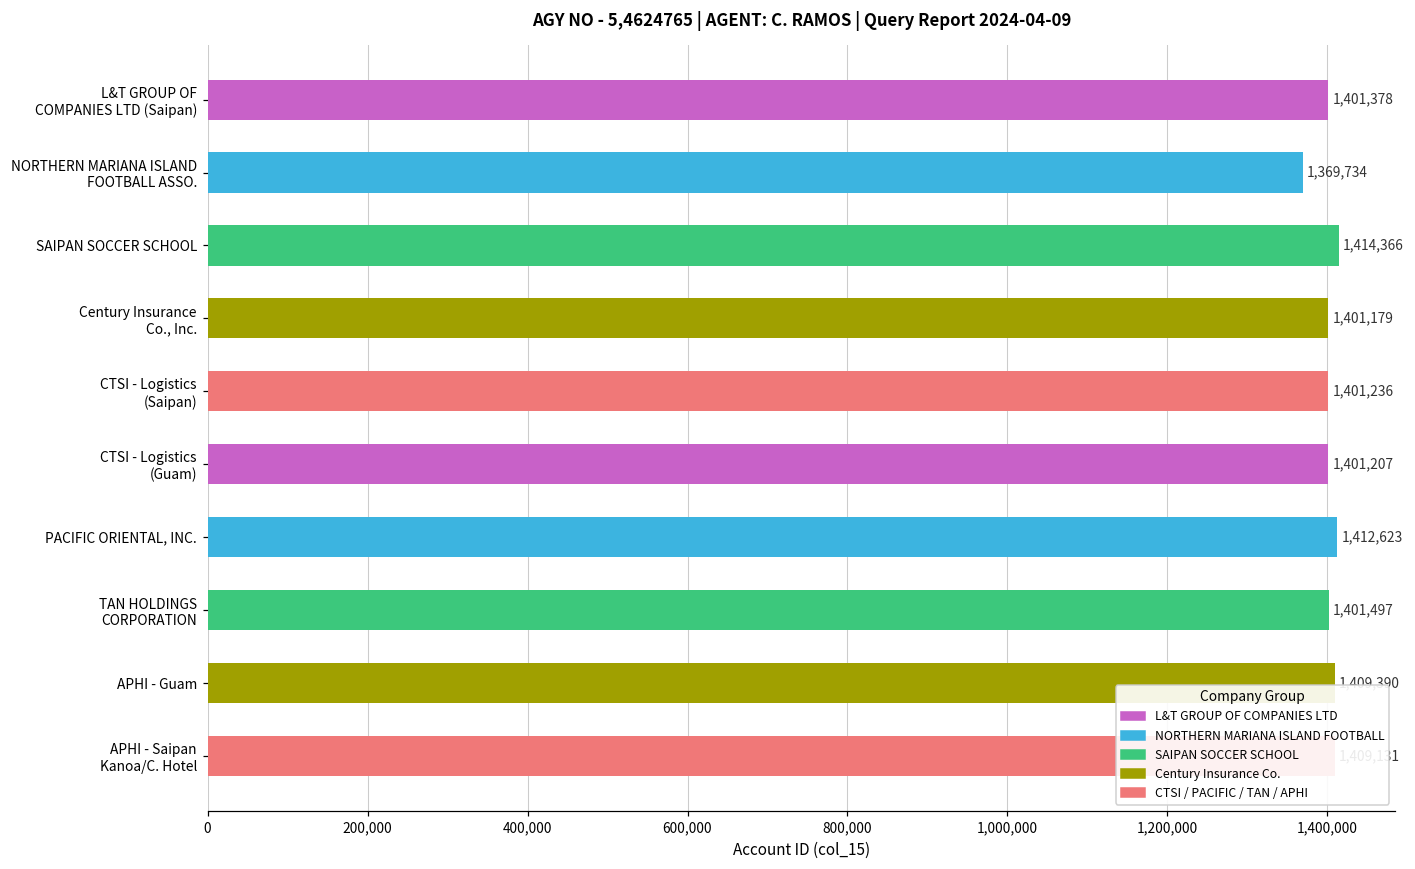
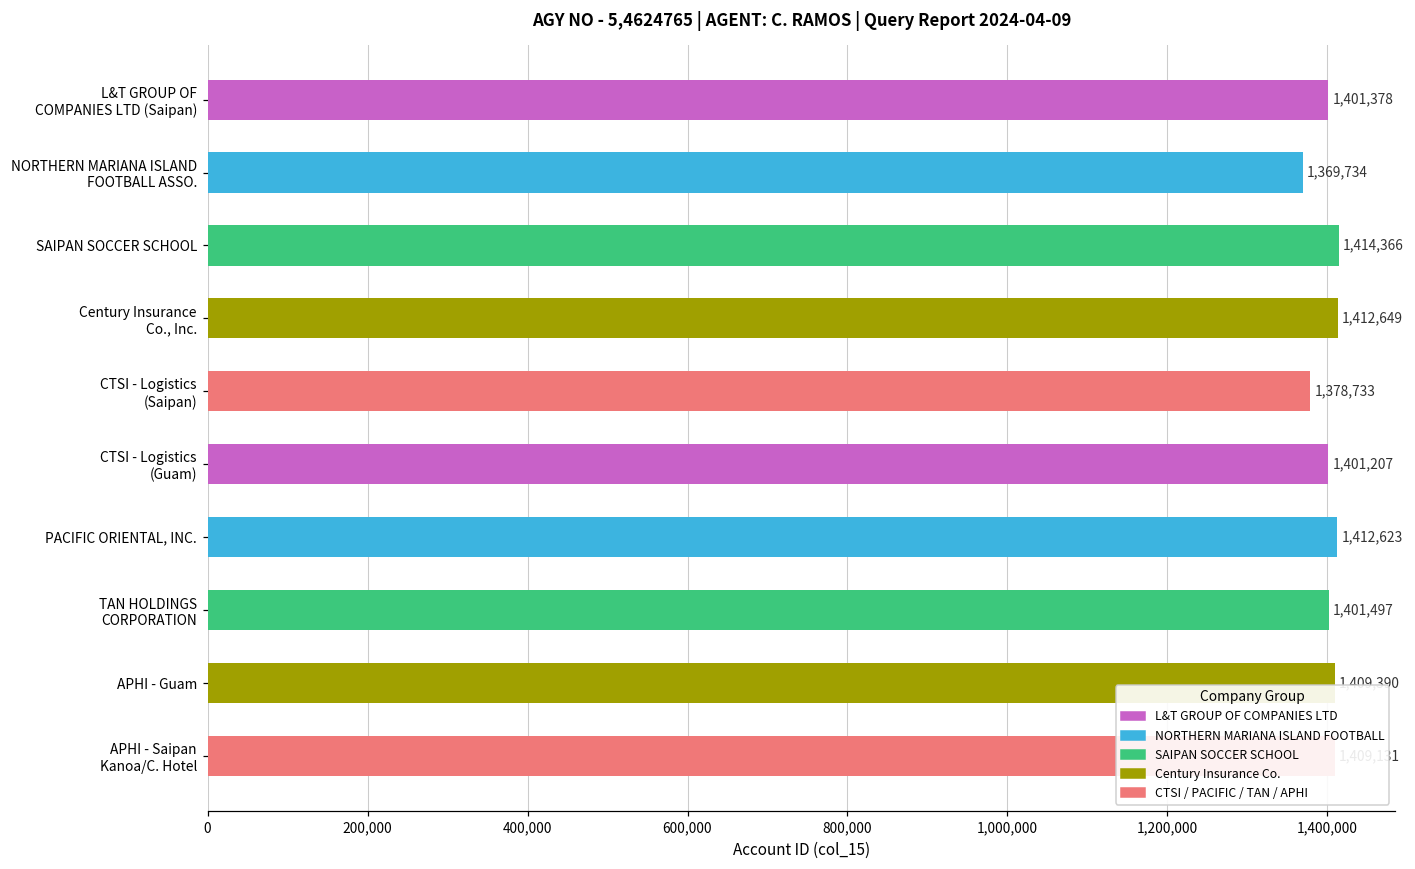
  {
    "L&T GROUP OF COMPANIES LTD (Saipan)": "1,401,378",
    "NORTHERN MARIANA ISLAND FOOTBALL ASSO.": "1,369,734",
    "SAIPAN SOCCER SCHOOL": "1,414,366",
-   "Century Insurance Co., Inc.": "1,401,179",
-   "CTSI - Logistics (Saipan)": "1,401,236",
+   "Century Insurance Co., Inc.": "1,412,649",
+   "CTSI - Logistics (Saipan)": "1,378,733",
    "CTSI - Logistics (Guam)": "1,401,207",
    "PACIFIC ORIENTAL, INC.": "1,412,623",
    "TAN HOLDINGS CORPORATION": "1,401,497",
    "APHI - Guam": "1,409,390"
  }
